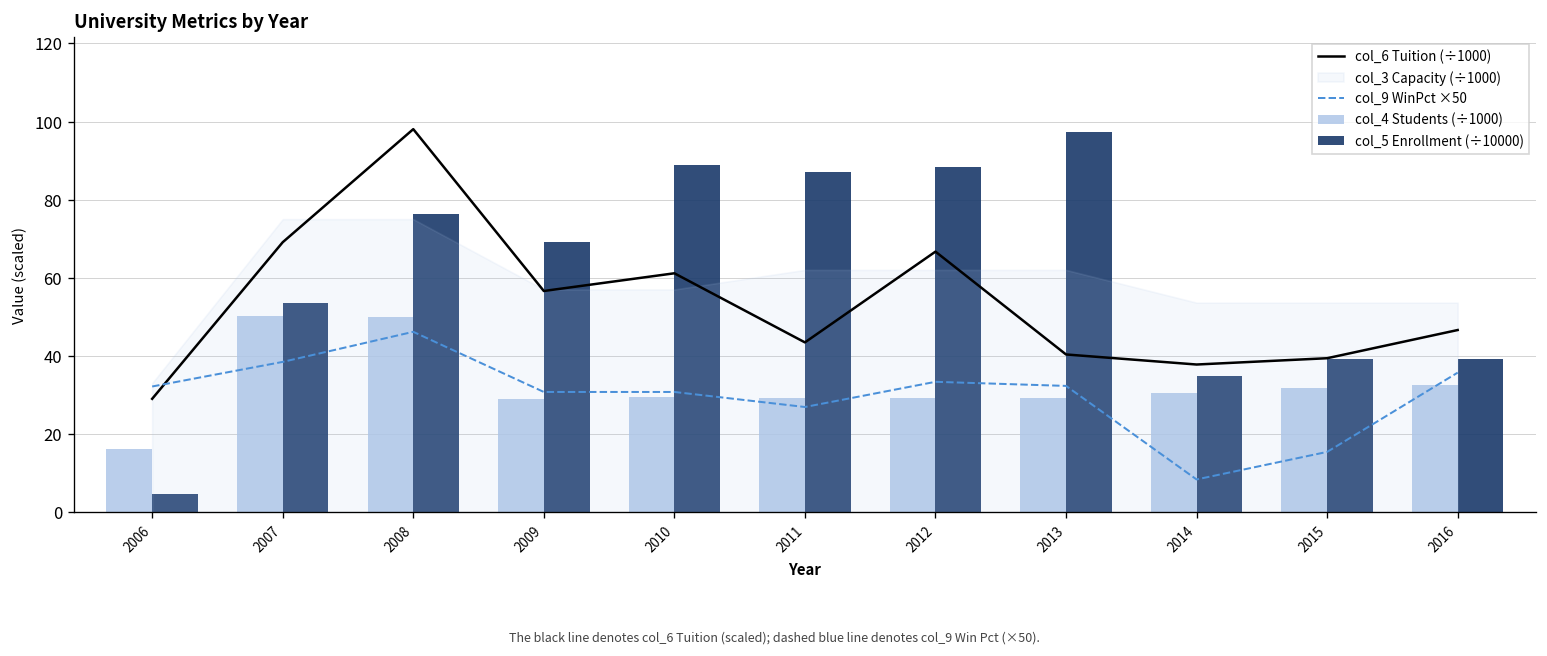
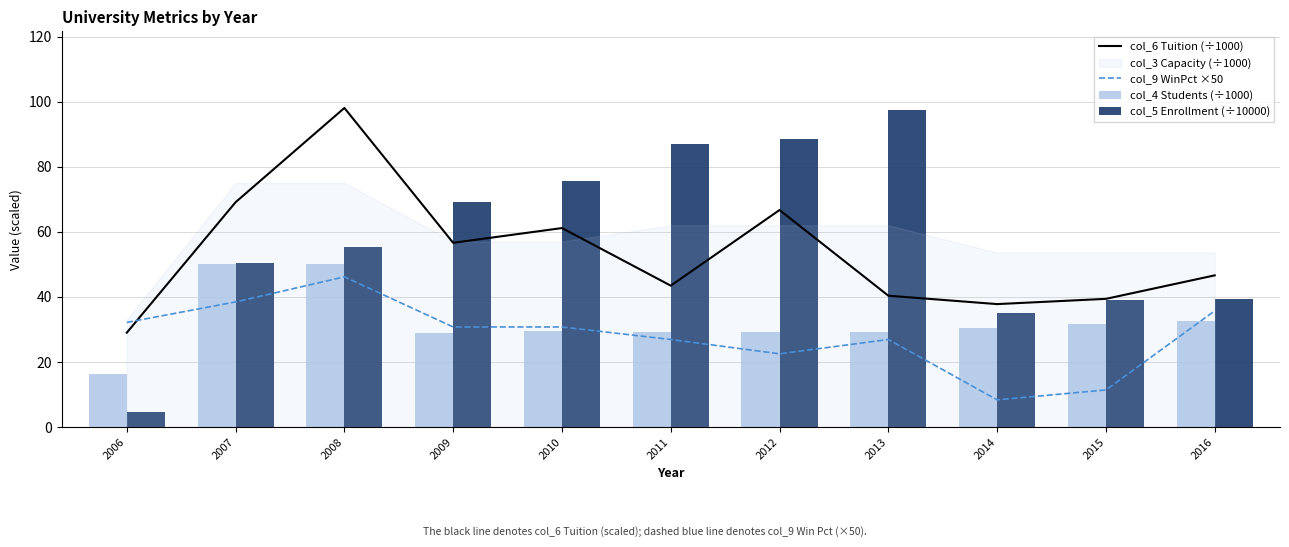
  {
    "col_6 Tuition (÷1000)": {
      "2006": 29,
      "2007": 69,
      "2008": 98,
      "2010": 61,
      "2011": 43,
      "2012": 67,
      "2013": 40,
      "2014": 38,
      "2015": 39,
      "2016": 47
    },
    "col_9 WinPct ×50": {
      "2006": 32,
      "2007": 38,
      "2008": 46,
      "2009": 31,
      "2010": 31,
      "2011": 27,
-     "2012": 33,
-     "2013": 32,
+     "2012": 23,
+     "2013": 27,
      "2014": 8,
-     "2015": 15,
+     "2015": 11,
      "2016": 36
    },
    "col_5 Enrollment (÷10000)": {
      "2006": 5,
-     "2007": 53,
-     "2008": 76,
+     "2007": 50,
+     "2008": 55,
      "2009": 69,
-     "2010": 89,
+     "2010": 76,
      "2011": 87,
      "2012": 88,
      "2013": 97,
      "2014": 35,
      "2015": 39,
      "2016": 39
    }
  }
